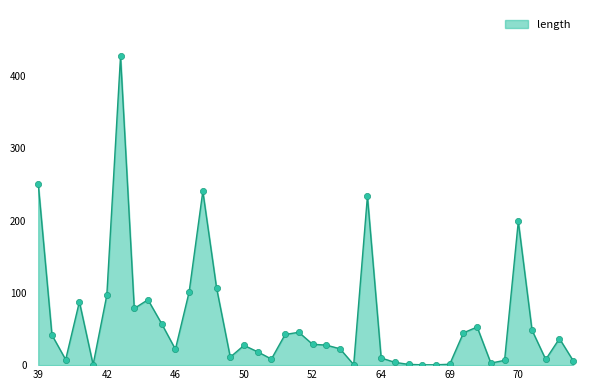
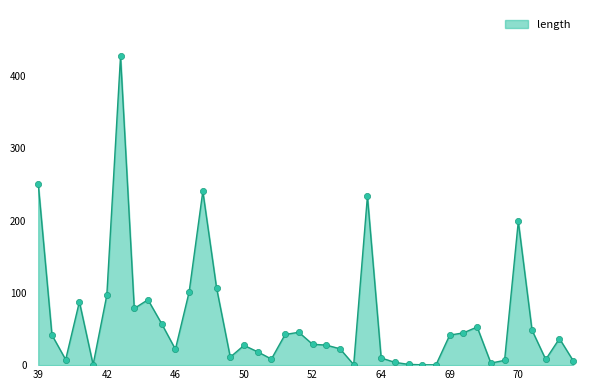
  {
    "42": 100,
    "46": 20,
    "50": 30,
    "52": 30,
    "64": 10,
-   "69": 0,
+   "69": 40,
    "70": 200
  }
